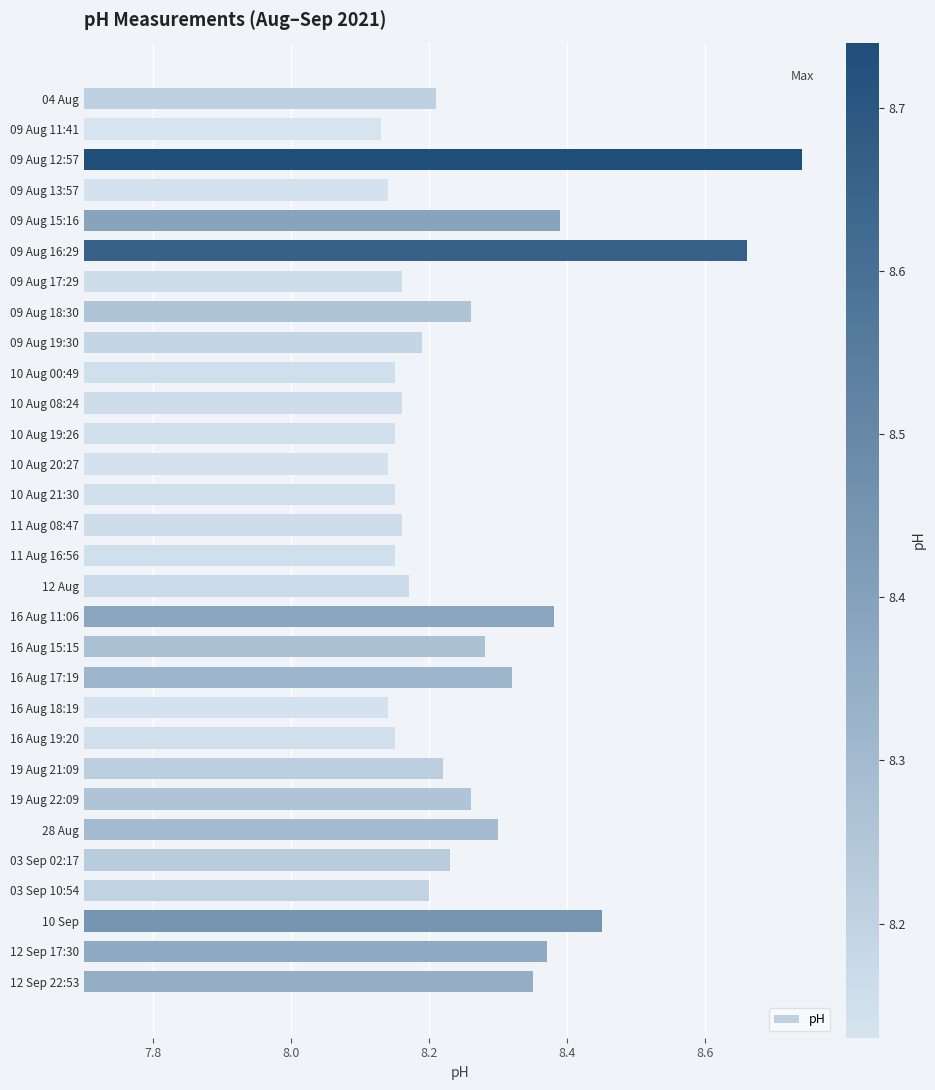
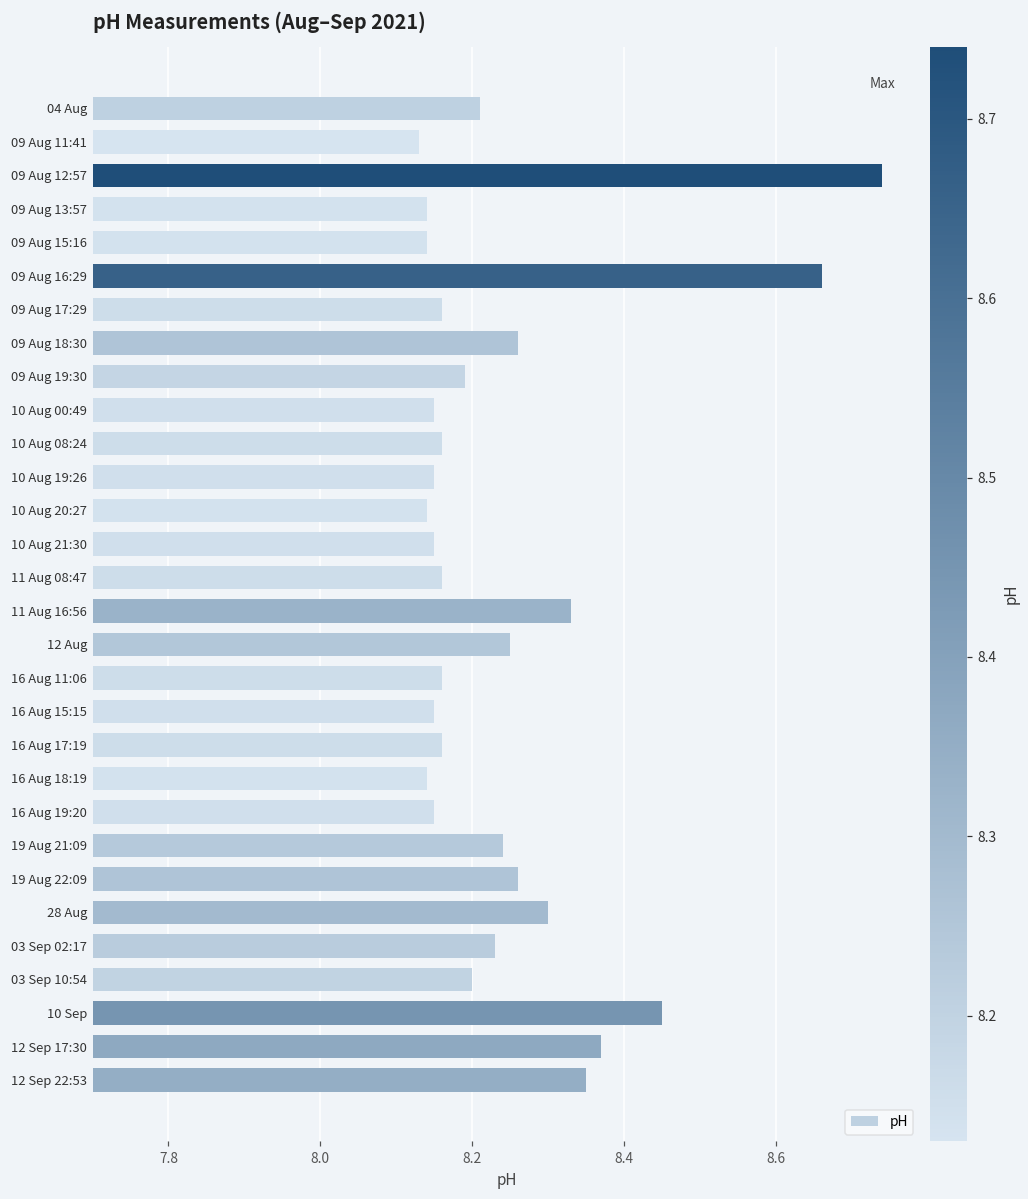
  {
    "04 Aug": 8.21,
    "09 Aug 11:41": 8.13,
    "09 Aug 12:57": 8.74,
    "09 Aug 13:57": 8.14,
-   "09 Aug 15:16": 8.39,
+   "09 Aug 15:16": 8.14,
    "09 Aug 16:29": 8.66,
    "09 Aug 17:29": 8.16,
    "09 Aug 18:30": 8.26,
    "09 Aug 19:30": 8.19,
    "10 Aug 00:49": 8.15,
    "10 Aug 08:24": 8.16,
    "10 Aug 19:26": 8.15,
    "10 Aug 20:27": 8.14,
    "10 Aug 21:30": 8.15,
    "11 Aug 08:47": 8.16,
-   "11 Aug 16:56": 8.15,
-   "12 Aug": 8.17,
-   "16 Aug 11:06": 8.38,
-   "16 Aug 15:15": 8.28,
-   "16 Aug 17:19": 8.32,
+   "11 Aug 16:56": 8.33,
+   "12 Aug": 8.25,
+   "16 Aug 11:06": 8.16,
+   "16 Aug 15:15": 8.15,
+   "16 Aug 17:19": 8.16,
    "16 Aug 18:19": 8.14,
    "16 Aug 19:20": 8.15,
-   "19 Aug 21:09": 8.22,
+   "19 Aug 21:09": 8.24,
    "19 Aug 22:09": 8.26,
    "28 Aug": 8.30,
    "03 Sep 02:17": 8.23,
    "03 Sep 10:54": 8.20,
    "10 Sep": 8.45,
    "12 Sep 17:30": 8.37,
    "12 Sep 22:53": 8.35
  }
